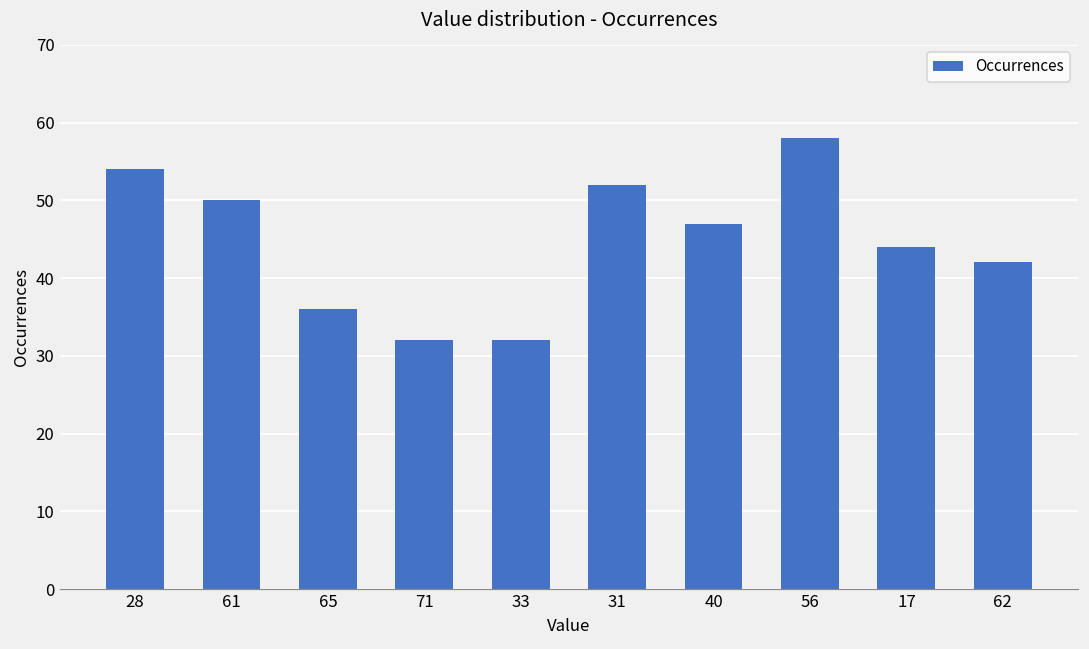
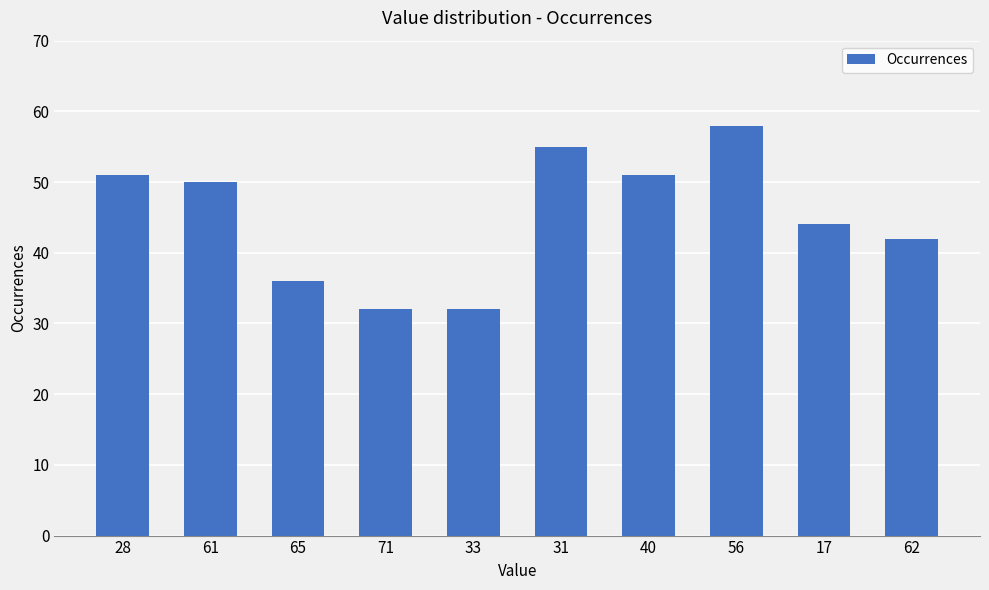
  {
-   "28": 54,
+   "28": 51,
    "61": 50,
    "65": 36,
    "71": 32,
    "33": 32,
-   "31": 52,
-   "40": 47,
+   "31": 55,
+   "40": 51,
    "56": 58,
    "17": 44,
    "62": 42
  }
